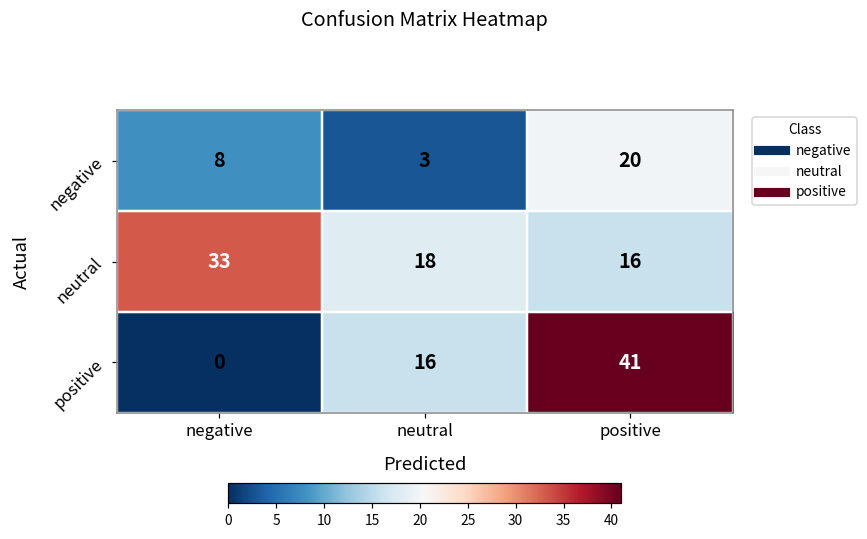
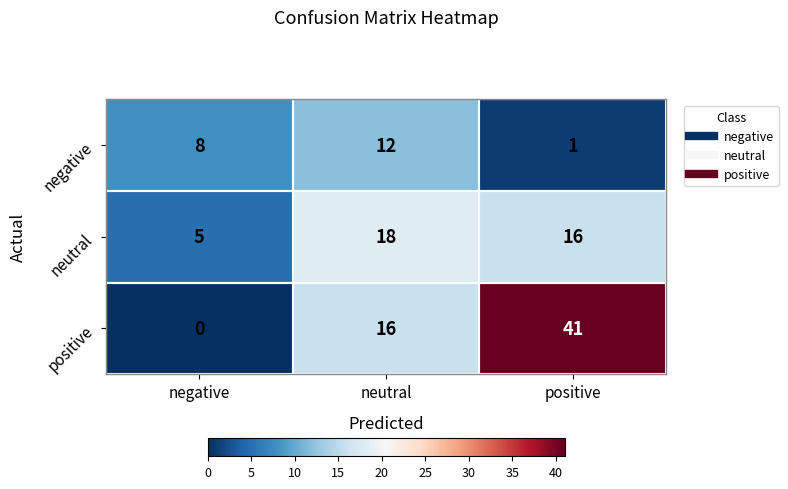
  {
    "negative": {
      "negative": 8,
-     "neutral": 3,
-     "positive": 20
+     "neutral": 12,
+     "positive": 1
    },
    "neutral": {
-     "negative": 33,
+     "negative": 5,
      "neutral": 18,
      "positive": 16
    },
    "positive": {
      "negative": 0,
      "neutral": 16,
      "positive": 41
    }
  }
